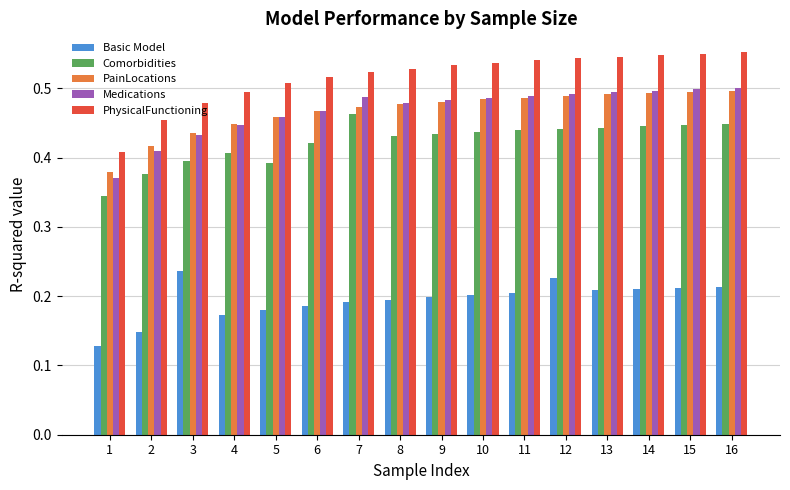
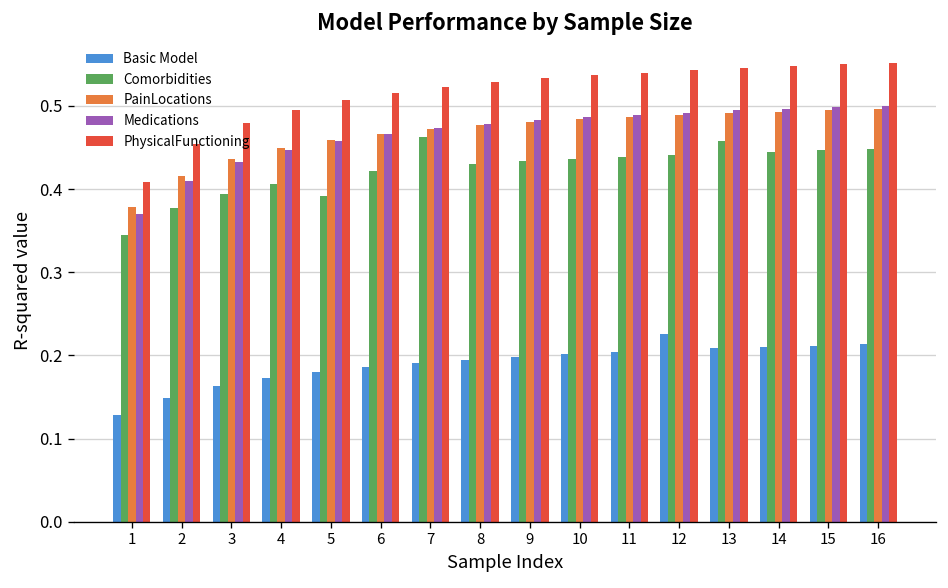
  {
    "Basic Model": {
      "1": 0.13,
      "2": 0.15,
-     "3": 0.24,
+     "3": 0.16,
      "4": 0.17,
      "5": 0.18,
      "6": 0.19,
      "7": 0.19,
      "8": 0.20,
      "9": 0.20,
      "10": 0.20,
      "11": 0.20,
      "12": 0.23,
      "13": 0.21,
      "14": 0.21,
      "15": 0.21,
      "16": 0.21
    },
    "Comorbidities": {
      "1": 0.34,
      "2": 0.38,
      "3": 0.39,
      "4": 0.41,
      "5": 0.39,
      "6": 0.42,
      "7": 0.46,
      "8": 0.43,
      "9": 0.43,
      "10": 0.44,
      "11": 0.44,
      "12": 0.44,
-     "13": 0.44,
+     "13": 0.46,
      "14": 0.45,
      "15": 0.45,
      "16": 0.45
    },
    "Medications": {
      "1": 0.37,
      "2": 0.41,
      "3": 0.43,
      "4": 0.45,
      "5": 0.46,
      "6": 0.47,
-     "7": 0.49,
+     "7": 0.47,
      "8": 0.48,
      "9": 0.48,
      "10": 0.49,
      "11": 0.49,
      "12": 0.49,
      "13": 0.49,
      "14": 0.50,
      "15": 0.50,
      "16": 0.50
    }
  }
